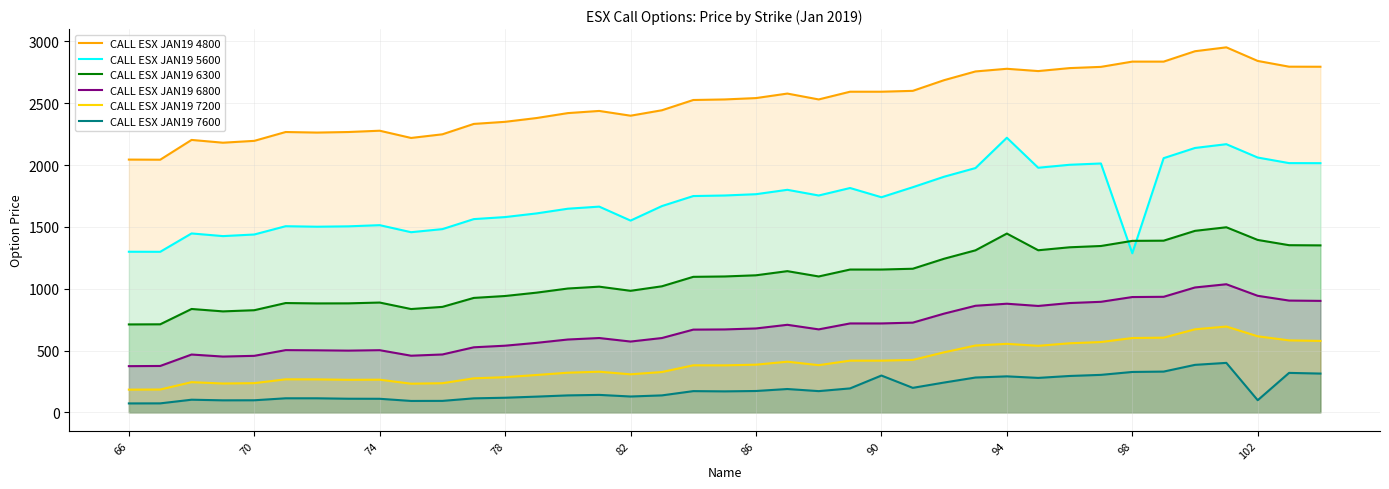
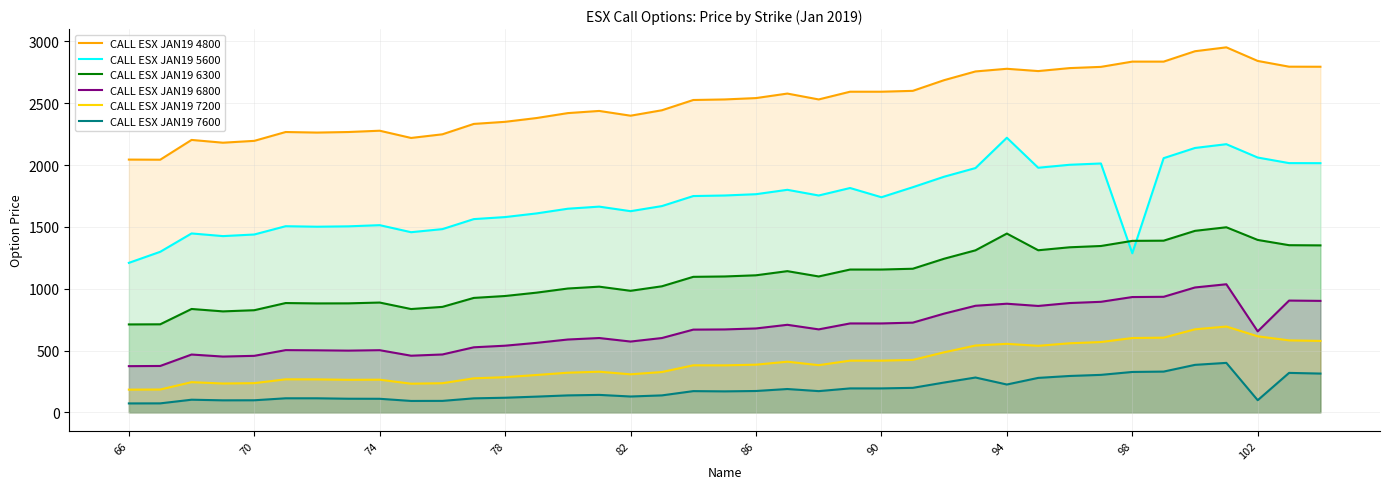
  {
    "CALL ESX JAN19 5600": {
-     "66": 1300,
+     "66": 1210,
      "70": 1440,
      "74": 1510,
      "78": 1580,
-     "82": 1550,
+     "82": 1630,
      "86": 1760,
      "90": 1740,
      "94": 2220,
      "98": 1290,
      "102": 2060
    },
    "CALL ESX JAN19 6300": {
      "66": 710,
      "70": 830,
      "74": 890,
      "78": 940,
      "82": 980,
      "86": 1110,
      "90": 1160,
      "94": 1450,
      "98": 1390,
      "102": 1390
    },
    "CALL ESX JAN19 6800": {
      "66": 370,
      "70": 460,
      "74": 500,
      "78": 540,
      "82": 570,
      "86": 680,
      "90": 720,
      "94": 880,
      "98": 930,
-     "102": 940
+     "102": 650
    },
    "CALL ESX JAN19 7600": {
      "66": 70,
      "70": 100,
      "74": 110,
      "78": 120,
      "82": 130,
      "86": 170,
-     "90": 300,
-     "94": 290,
+     "90": 190,
+     "94": 230,
      "98": 330,
      "102": 100
    }
  }
